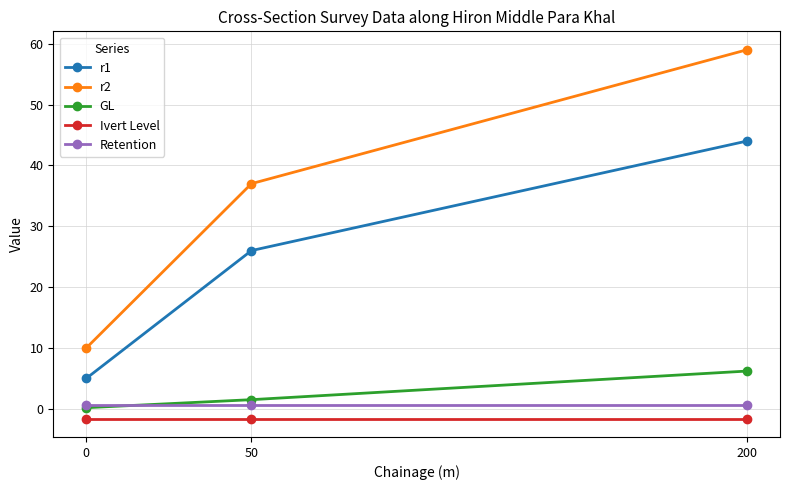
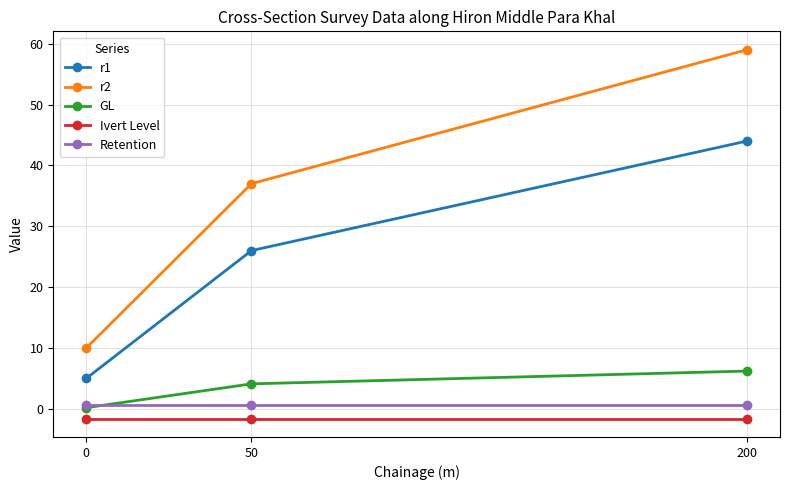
  {
    "r1": {
      "0": 5,
      "50": 26,
      "200": 44
    },
    "r2": {
      "0": 10,
      "50": 37,
      "200": 59
    },
    "GL": {
      "0": 0,
-     "50": 2,
+     "50": 4,
      "200": 6
    },
    "Ivert Level": {
      "0": -2,
      "50": -2,
      "200": -2
    },
    "Retention": {
      "0": 1,
      "50": 1,
      "200": 1
    }
  }
